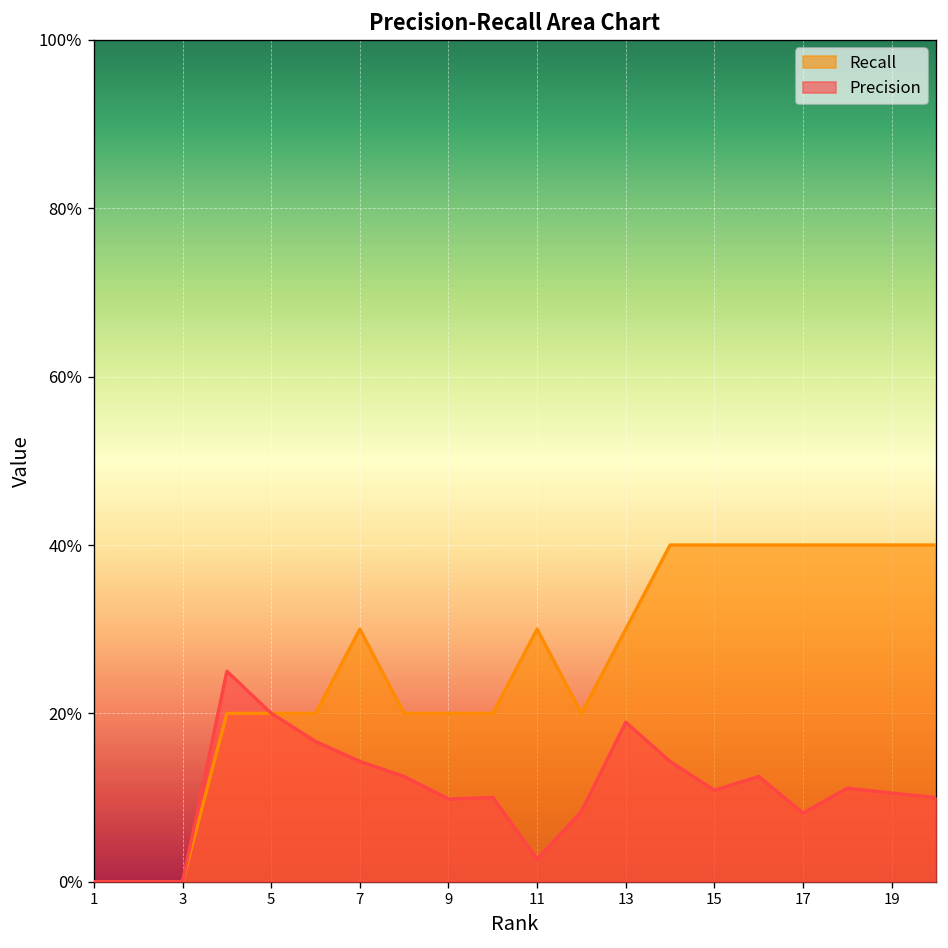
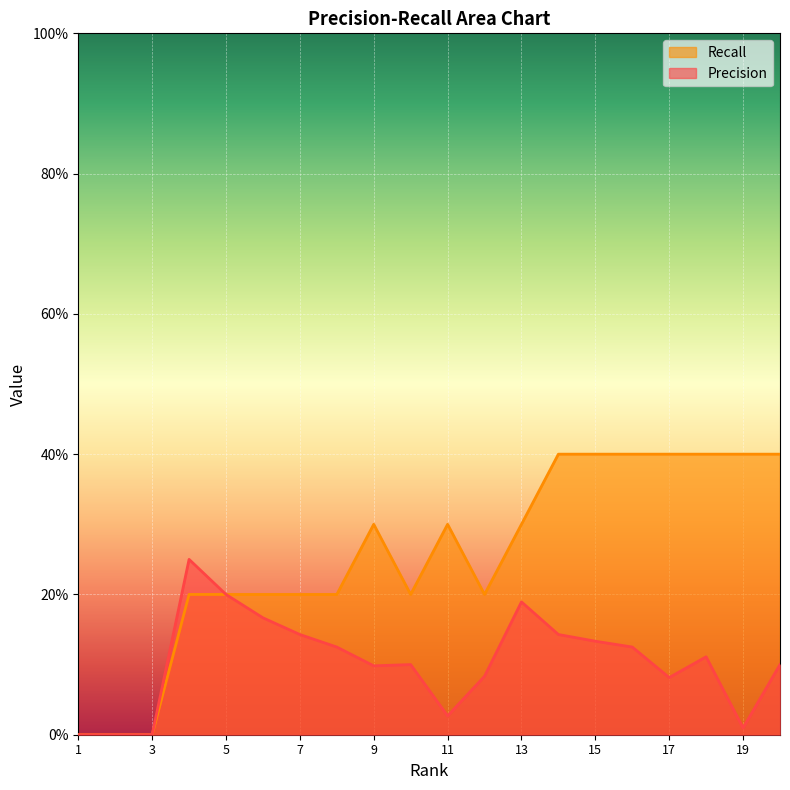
  {
    "Recall": {
-     "7": "30%",
-     "9": "20%",
+     "7": "20%",
+     "9": "30%",
      "11": "30%",
      "13": "30%",
      "15": "40%",
      "17": "40%",
      "19": "40%"
    },
    "Precision": {
      "7": "14%",
      "9": "10%",
      "11": "3%",
      "13": "19%",
-     "15": "11%",
+     "15": "13%",
      "17": "8%",
-     "19": "11%"
+     "19": "1%"
    }
  }
